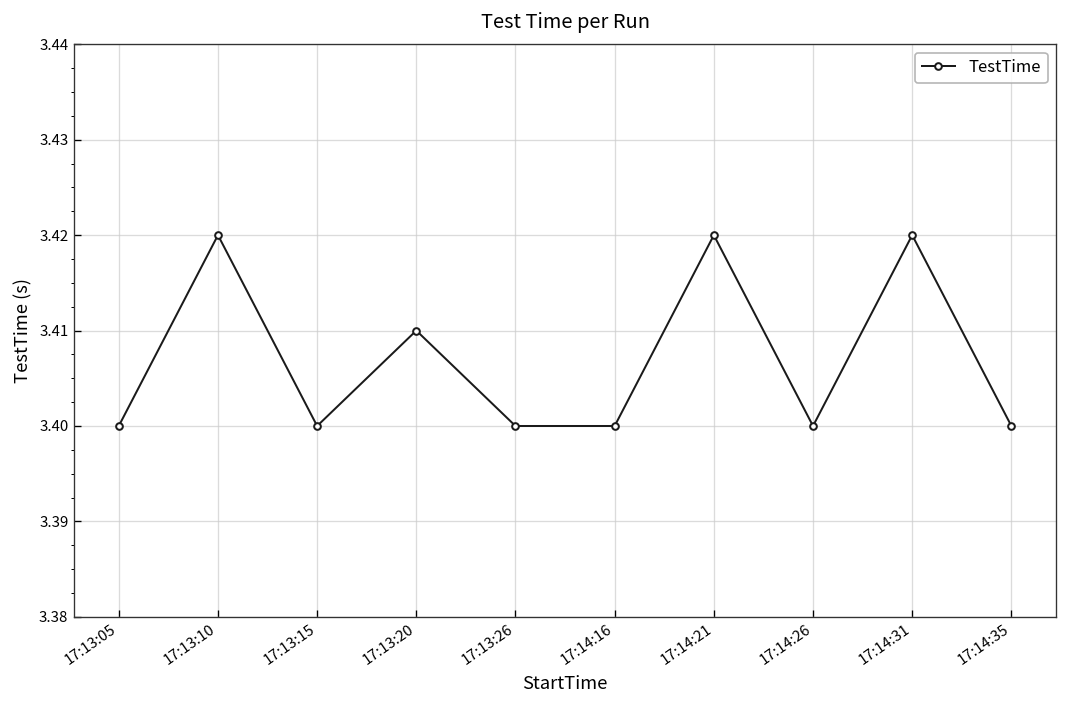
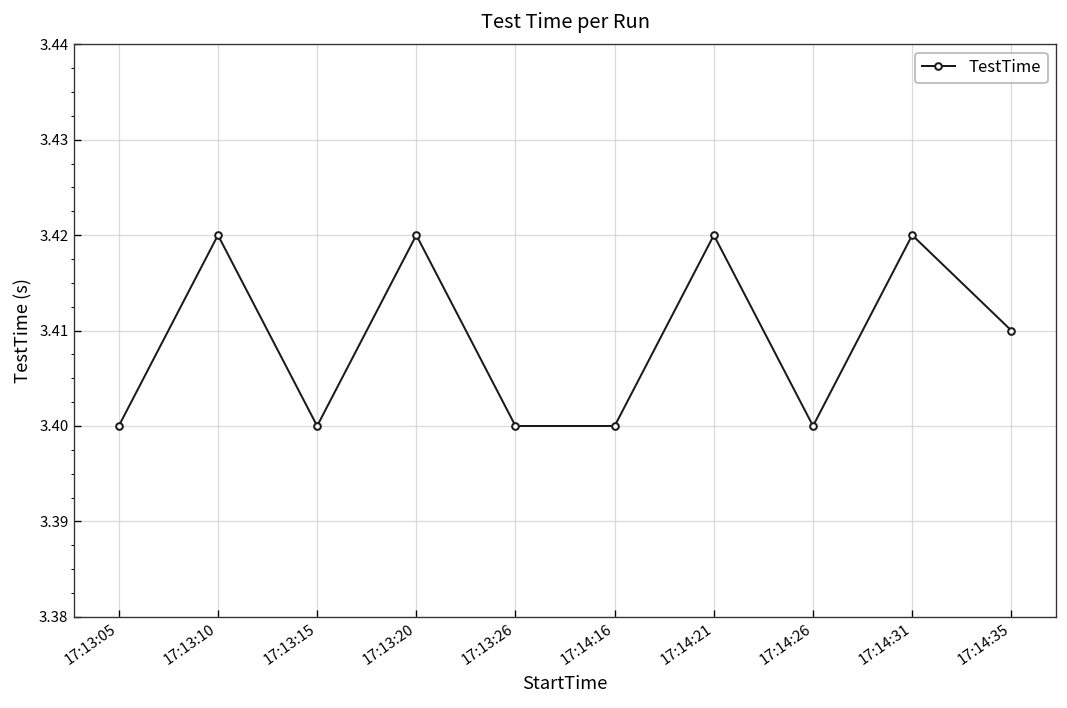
  {
    "17:13:05": 3.40,
    "17:13:10": 3.42,
    "17:13:15": 3.40,
-   "17:13:20": 3.41,
+   "17:13:20": 3.42,
    "17:13:26": 3.40,
    "17:14:16": 3.40,
    "17:14:21": 3.42,
    "17:14:26": 3.40,
    "17:14:31": 3.42,
-   "17:14:35": 3.40
+   "17:14:35": 3.41
  }
